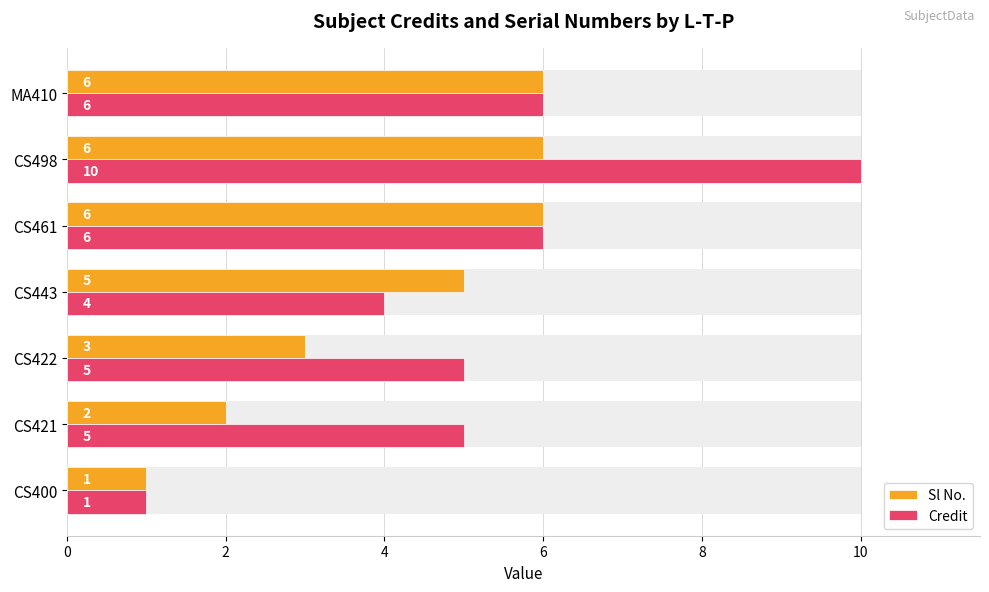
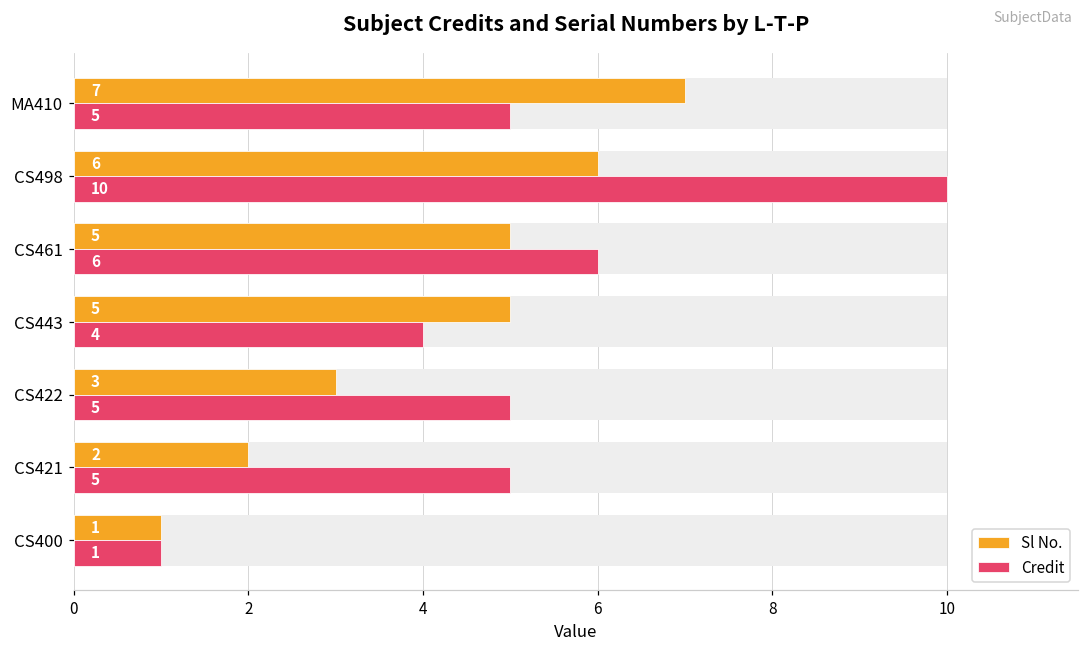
  {
    "Sl No.": {
-     "MA410": 6,
-     "CS461": 6
+     "MA410": 7,
+     "CS461": 5
    },
    "Credit": {
-     "MA410": 6,
+     "MA410": 5,
      "CS498": 10
    }
  }
